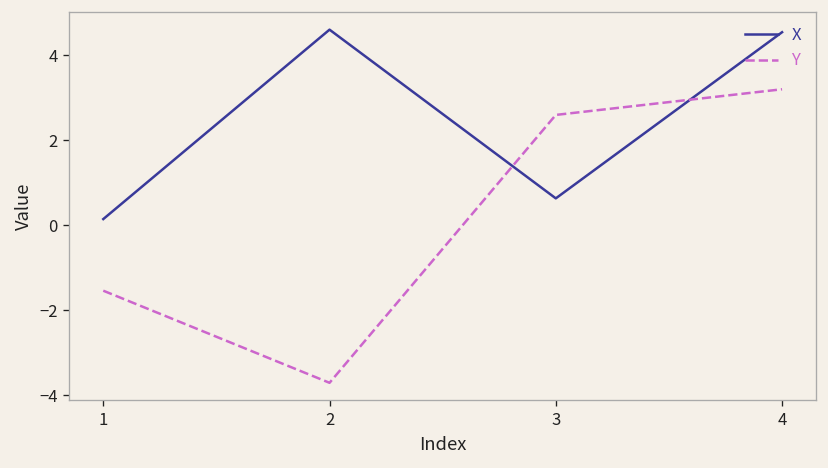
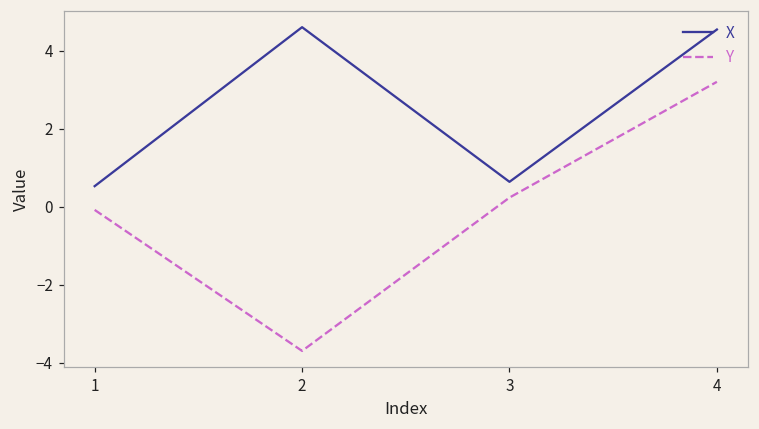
  {
    "X": {
-     "1": 0.1,
+     "1": 0.5,
      "2": 4.6,
      "3": 0.6,
      "4": 4.5
    },
    "Y": {
-     "1": -1.5,
+     "1": -0.1,
      "2": -3.7,
-     "3": 2.6,
+     "3": 0.2,
      "4": 3.2
    }
  }
